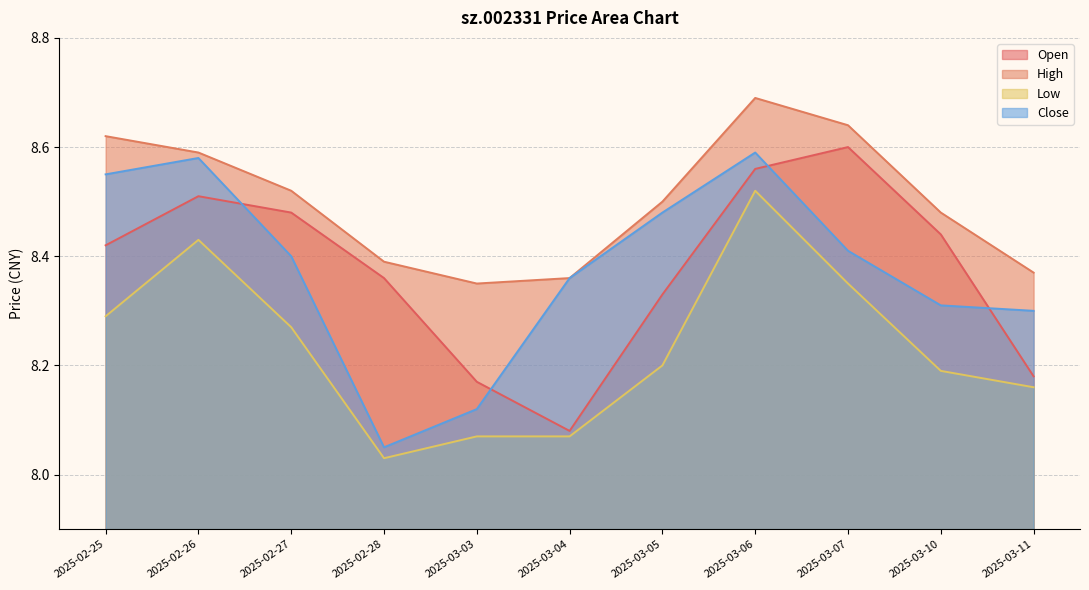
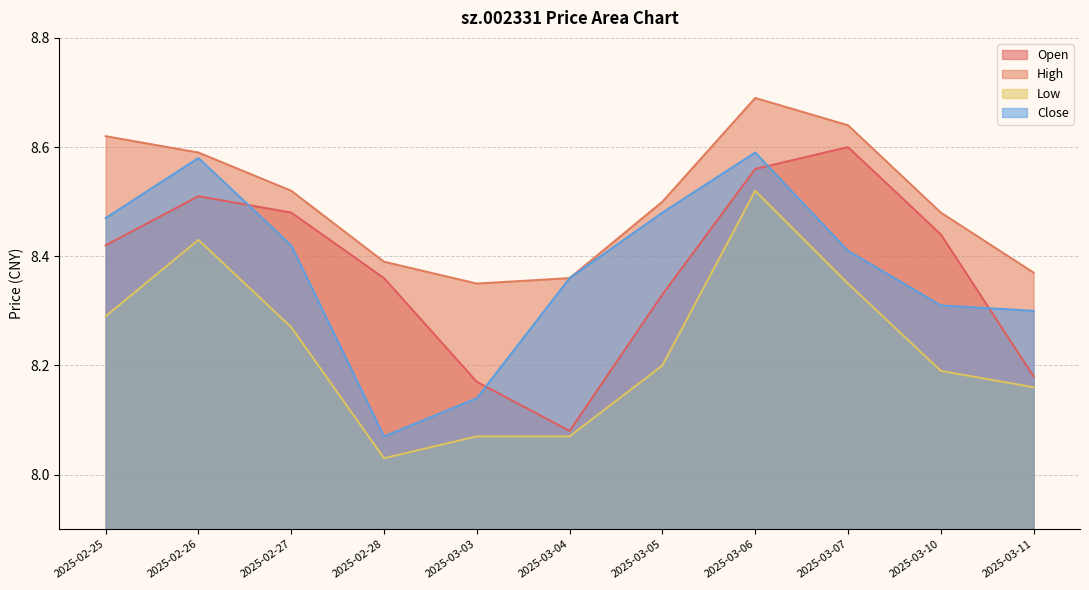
  {
    "Close": {
-     "2025-02-25": 8.55,
+     "2025-02-25": 8.47,
      "2025-02-26": 8.58,
-     "2025-02-27": 8.40,
-     "2025-02-28": 8.05,
-     "2025-03-03": 8.12,
+     "2025-02-27": 8.42,
+     "2025-02-28": 8.07,
+     "2025-03-03": 8.14,
      "2025-03-05": 8.48,
      "2025-03-06": 8.59,
      "2025-03-07": 8.41,
      "2025-03-10": 8.31,
      "2025-03-11": 8.30
    }
  }
